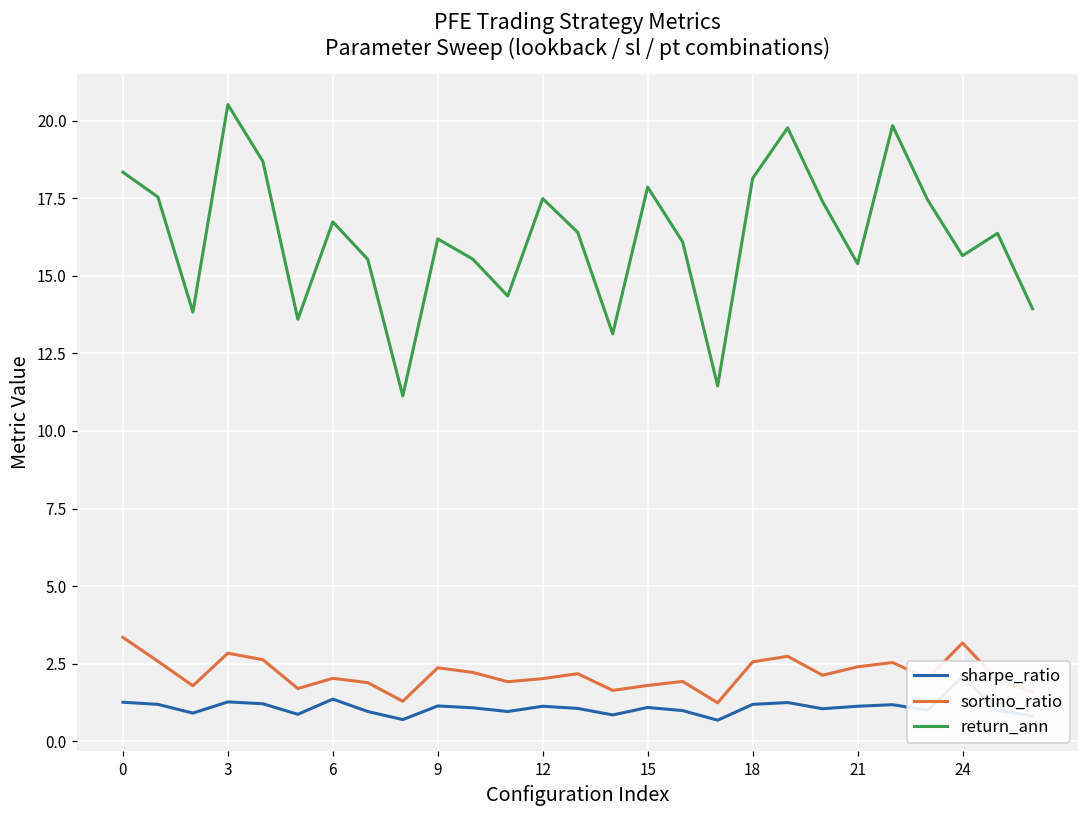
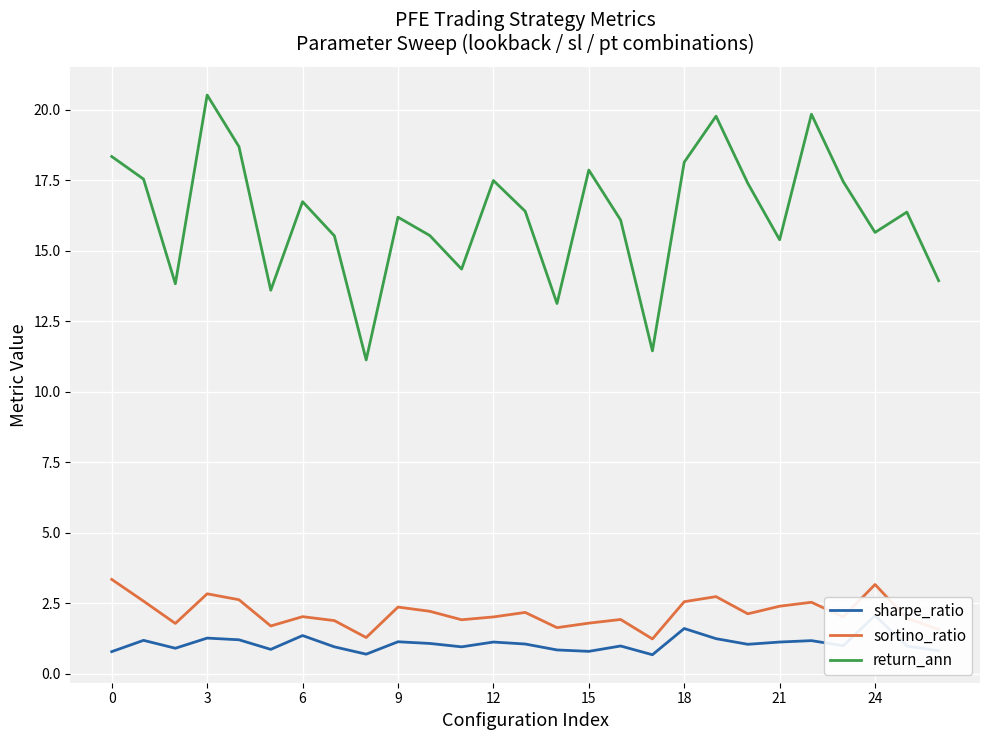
  {
    "sharpe_ratio": {
-     "0": 1.3,
+     "0": 0.8,
      "3": 1.3,
      "6": 1.4,
      "9": 1.1,
      "12": 1.1,
-     "15": 1.1,
-     "18": 1.2,
+     "15": 0.8,
+     "18": 1.6,
      "21": 1.1
    },
    "sortino_ratio": {
      "0": 3.4,
      "3": 2.8,
      "6": 2.0,
      "9": 2.4,
      "12": 2.0,
      "15": 1.8,
      "18": 2.6,
      "21": 2.4,
      "24": 3.2
    },
    "return_ann": {
      "0": 18.3,
      "3": 20.5,
      "6": 16.7,
      "9": 16.2,
      "12": 17.5,
      "15": 17.9,
      "18": 18.1,
      "21": 15.4,
      "24": 15.7
    }
  }
